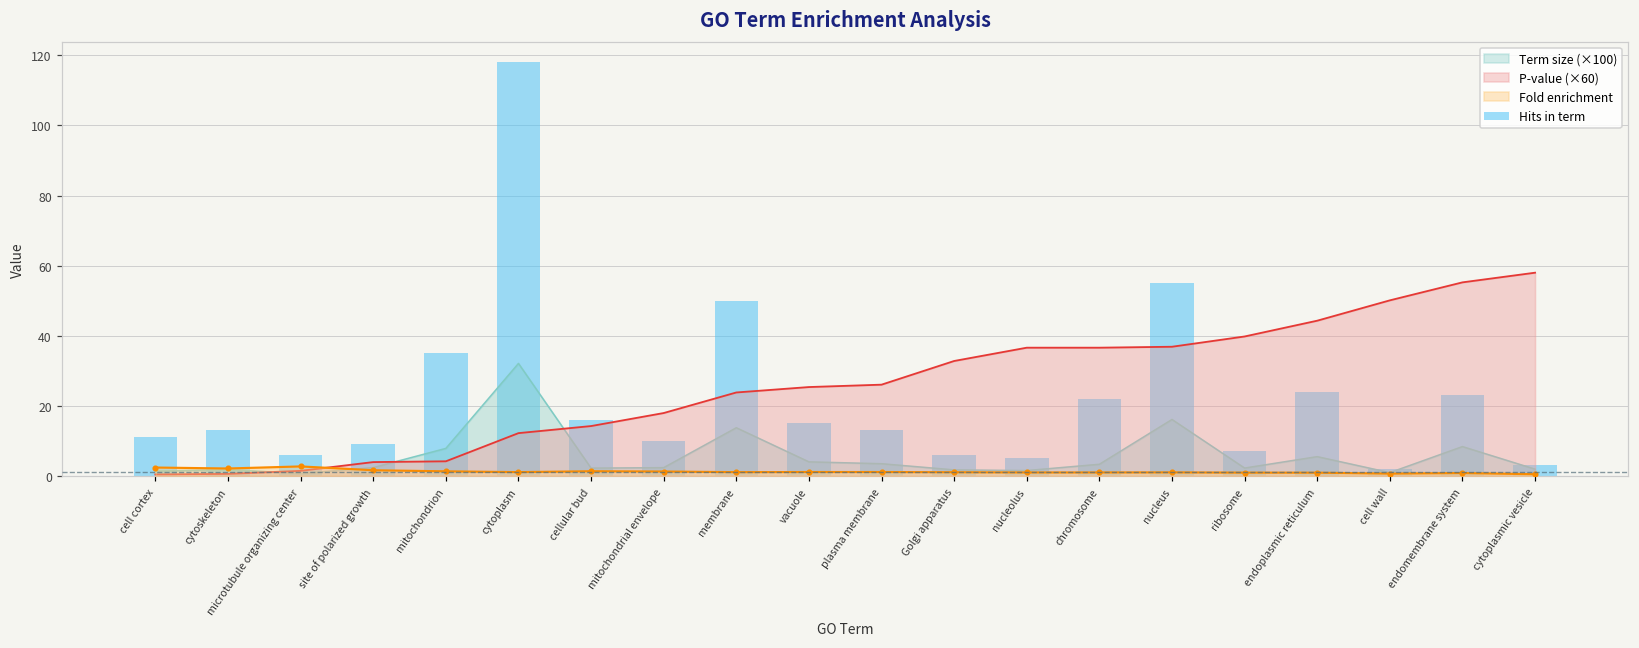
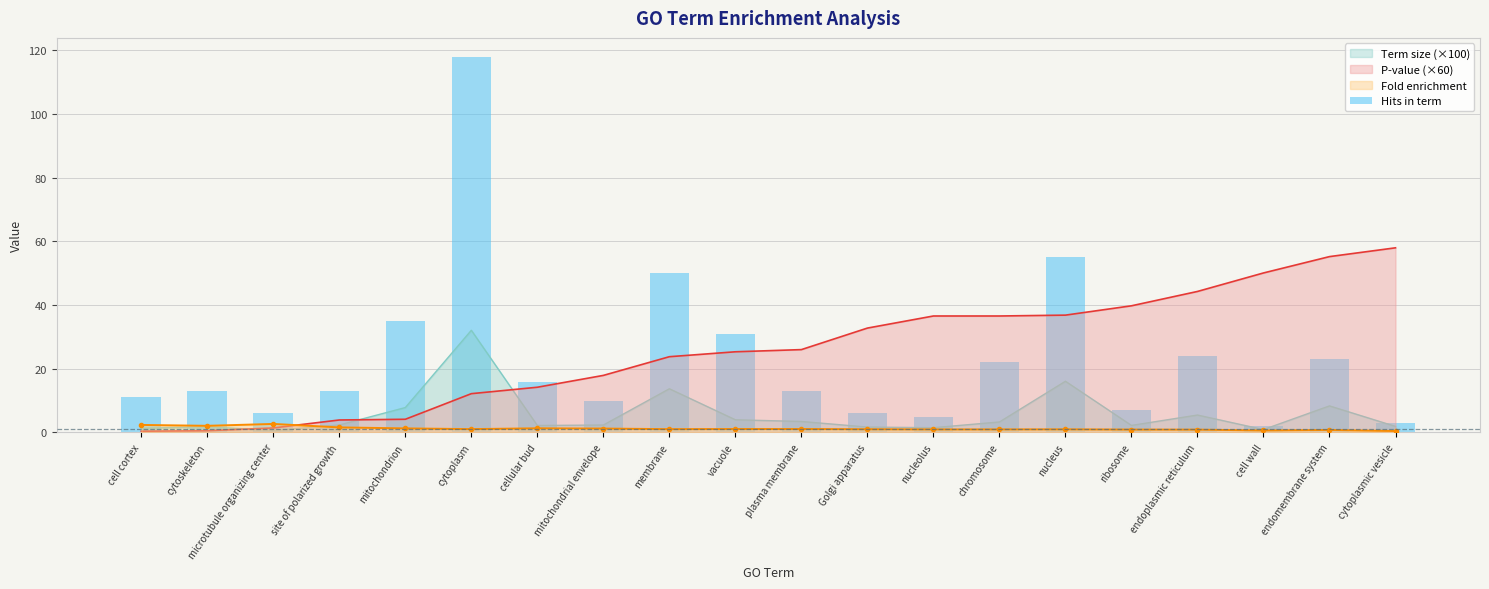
  {
    "Term size (×100)": {
      "cell cortex": 1,
      "mitochondrion": 8,
      "cytoplasm": 32,
      "cellular bud": 2,
      "mitochondrial envelope": 2,
      "membrane": 14,
      "vacuole": 4,
      "plasma membrane": 3,
      "chromosome": 3,
      "nucleus": 16,
      "ribosome": 2,
      "endoplasmic reticulum": 5,
      "endomembrane system": 8,
      "cytoplasmic vesicle": 2
    },
    "Hits in term": {
      "cell cortex": 11,
      "cytoskeleton": 13,
      "microtubule organizing center": 6,
-     "site of polarized growth": 9,
+     "site of polarized growth": 13,
      "mitochondrion": 35,
      "cytoplasm": 118,
      "cellular bud": 16,
      "mitochondrial envelope": 10,
      "membrane": 50,
-     "vacuole": 15,
+     "vacuole": 31,
      "plasma membrane": 13,
      "Golgi apparatus": 6,
      "nucleolus": 5,
      "chromosome": 22,
      "nucleus": 55,
      "ribosome": 7,
      "endoplasmic reticulum": 24,
      "cell wall": 2,
      "endomembrane system": 23,
      "cytoplasmic vesicle": 3
    }
  }
